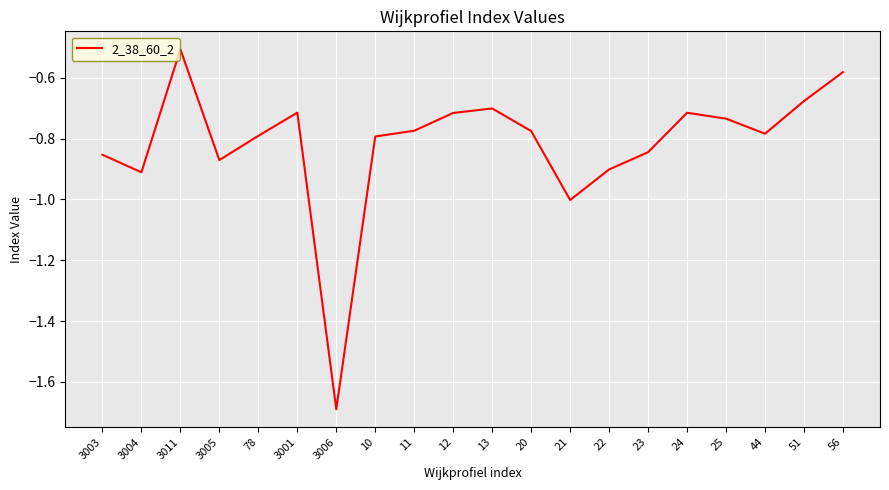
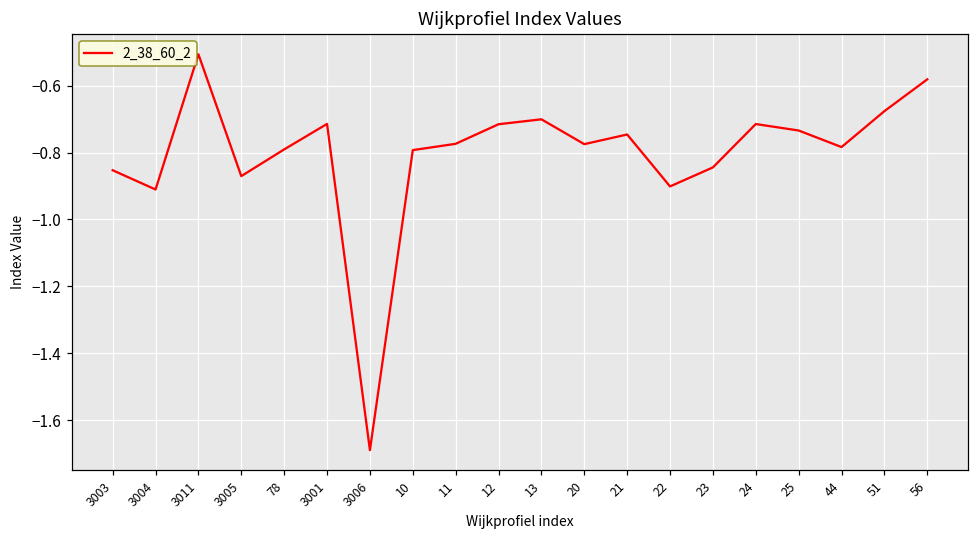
  {
    "3003": -0.85,
    "3004": -0.91,
    "3011": -0.51,
    "3005": -0.87,
    "78": -0.79,
    "3001": -0.71,
    "3006": -1.69,
    "10": -0.79,
    "11": -0.77,
    "12": -0.72,
    "13": -0.70,
    "20": -0.78,
-   "21": -1.00,
+   "21": -0.75,
    "22": -0.90,
    "23": -0.84,
    "24": -0.71,
    "25": -0.73,
    "44": -0.78,
    "51": -0.68,
    "56": -0.58
  }
